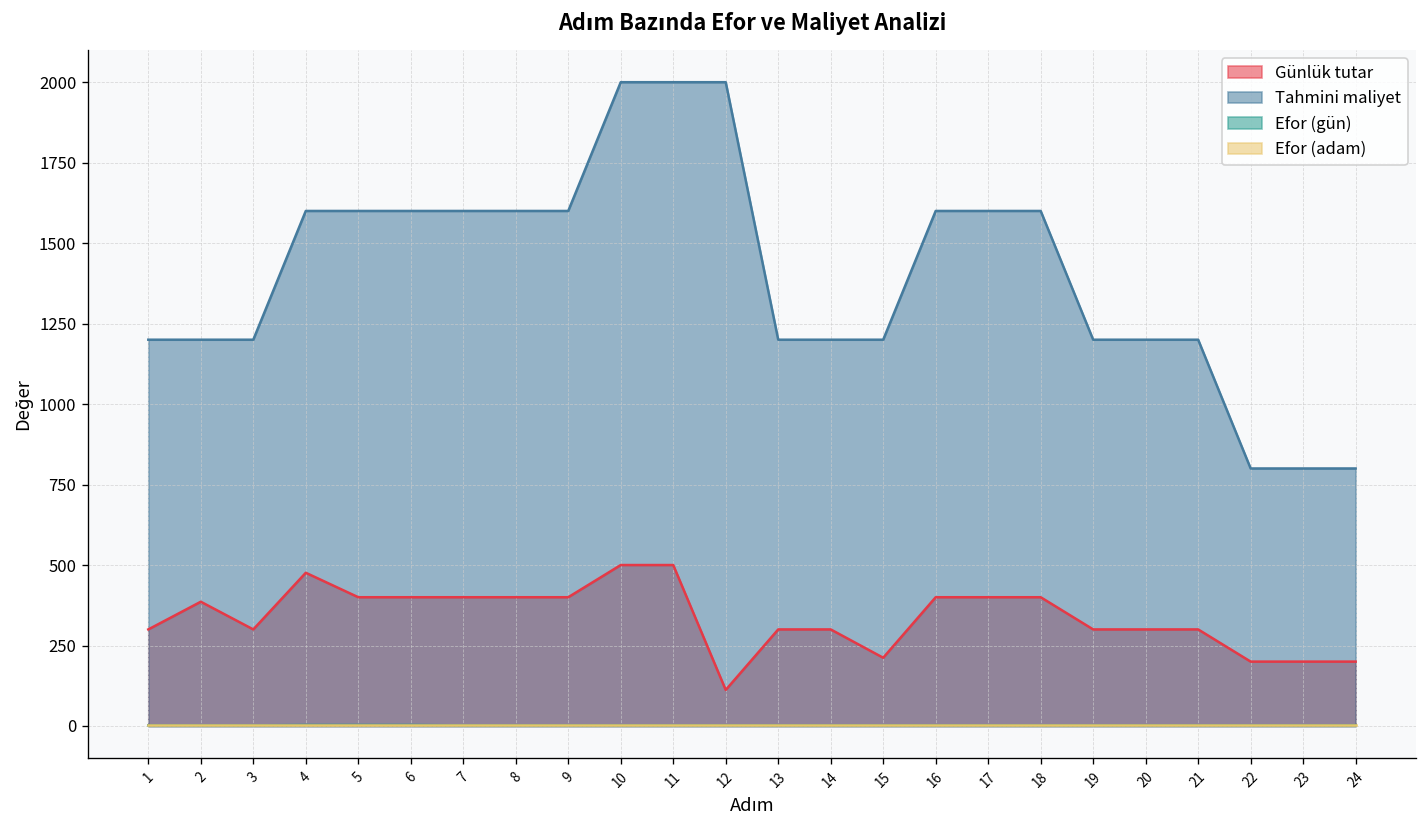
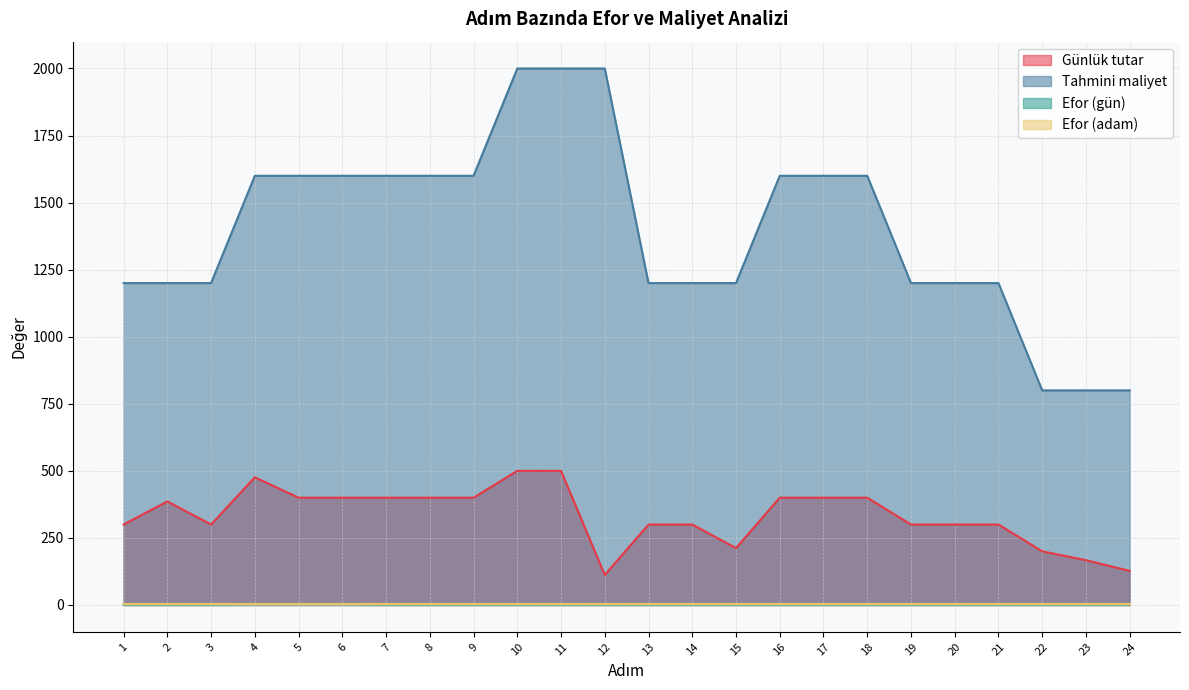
  {
    "Günlük tutar": {
      "1": 300,
      "2": 390,
      "3": 300,
      "4": 480,
      "5": 400,
      "6": 400,
      "7": 400,
      "8": 400,
      "9": 400,
      "10": 500,
      "11": 500,
      "12": 110,
      "13": 300,
      "14": 300,
      "15": 210,
      "16": 400,
      "17": 400,
      "18": 400,
      "19": 300,
      "20": 300,
      "21": 300,
      "22": 200,
-     "23": 200,
-     "24": 200
+     "23": 170,
+     "24": 130
    },
    "Tahmini maliyet": {
      "1": 1200,
      "2": 1200,
      "3": 1200,
      "4": 1600,
      "5": 1600,
      "6": 1600,
      "7": 1600,
      "8": 1600,
      "9": 1600,
      "10": 2000,
      "11": 2000,
      "12": 2000,
      "13": 1200,
      "14": 1200,
      "15": 1200,
      "16": 1600,
      "17": 1600,
      "18": 1600,
      "19": 1200,
      "20": 1200,
      "21": 1200,
      "22": 800,
      "23": 800,
      "24": 800
    },
    "Efor (adam)": {
      "1": 0,
      "2": 0,
      "3": 0,
      "4": 0,
      "5": 0,
      "6": 0,
      "7": 0,
      "8": 0,
      "9": 0,
      "10": 0,
      "11": 0,
      "12": 0,
      "13": 0,
      "14": 0,
      "15": 0,
      "16": 0,
      "17": 0,
      "18": 0,
      "19": 0,
      "20": 0,
      "21": 0,
      "22": 0,
      "23": 0,
      "24": 0
    }
  }
